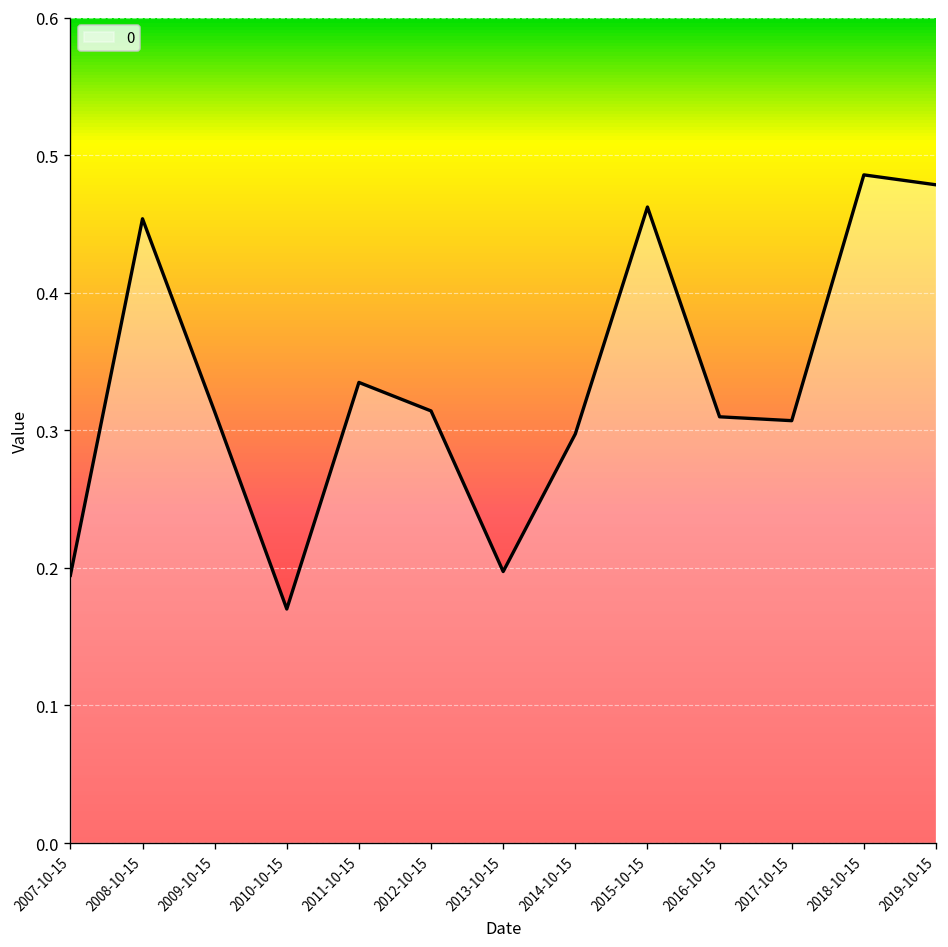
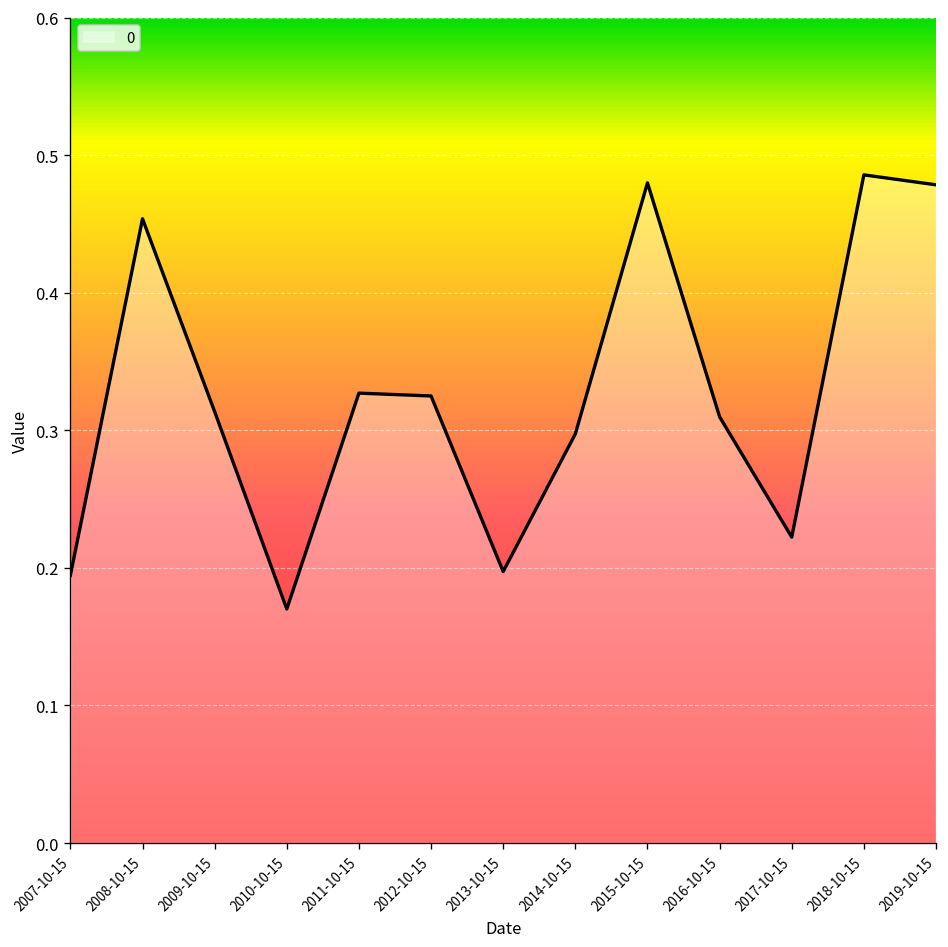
  {
    "2007-10-15": 0.195,
    "2008-10-15": 0.454,
    "2009-10-15": 0.314,
    "2010-10-15": 0.170,
-   "2011-10-15": 0.335,
-   "2012-10-15": 0.314,
+   "2011-10-15": 0.327,
+   "2012-10-15": 0.325,
    "2013-10-15": 0.197,
    "2014-10-15": 0.297,
-   "2015-10-15": 0.462,
+   "2015-10-15": 0.480,
    "2016-10-15": 0.310,
-   "2017-10-15": 0.307,
+   "2017-10-15": 0.222,
    "2018-10-15": 0.486,
    "2019-10-15": 0.478
  }
